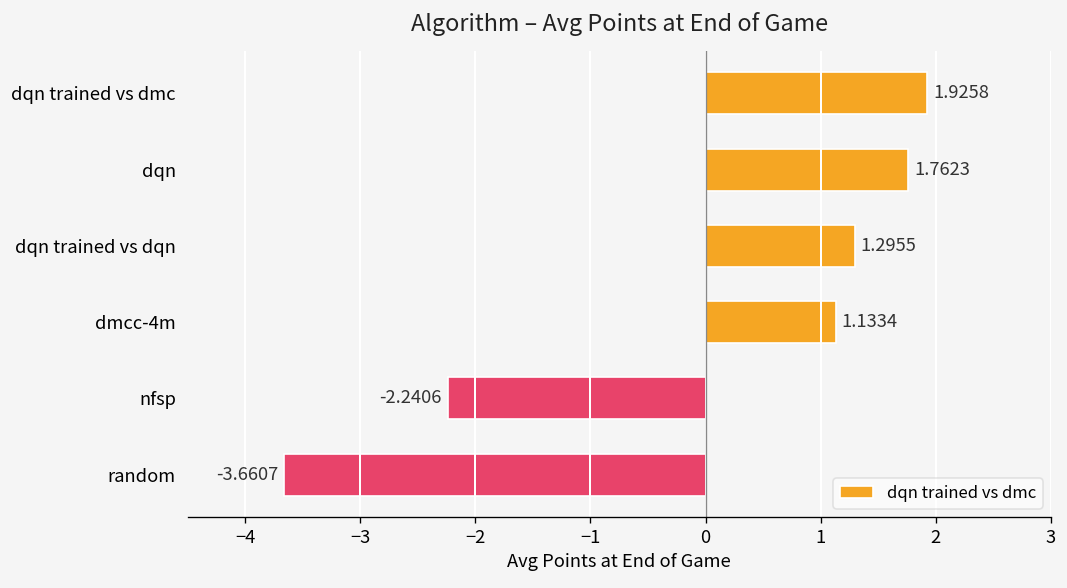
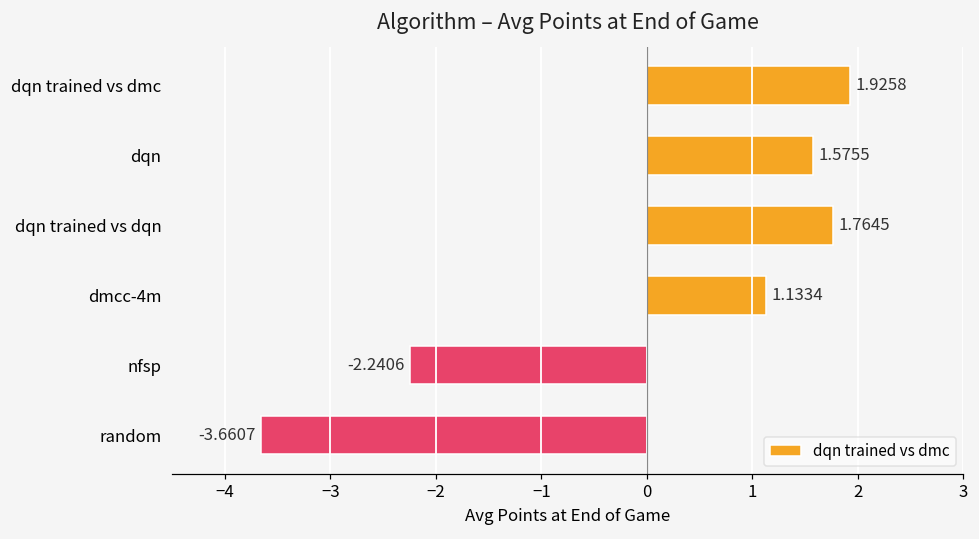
  {
    "dqn trained vs dmc": 1.9258,
-   "dqn": 1.7623,
-   "dqn trained vs dqn": 1.2955,
+   "dqn": 1.5755,
+   "dqn trained vs dqn": 1.7645,
    "dmcc-4m": 1.1334,
    "nfsp": -2.2406,
    "random": -3.6607
  }
